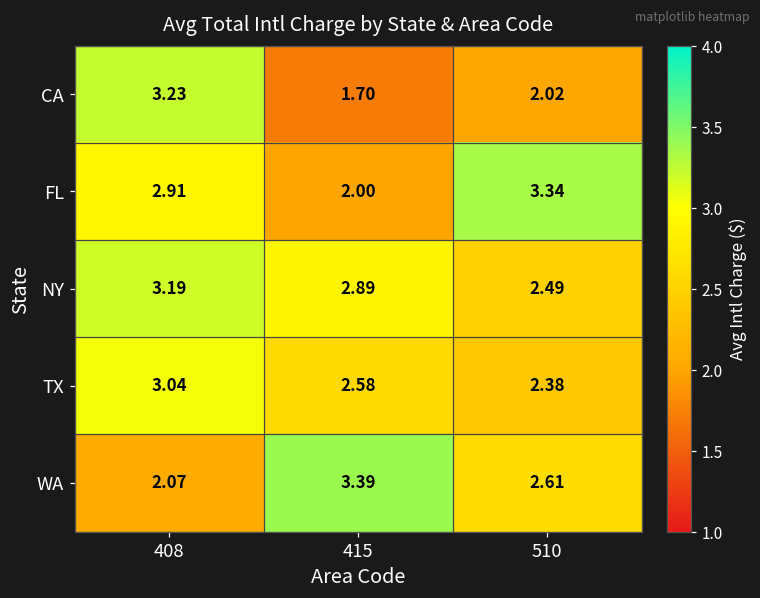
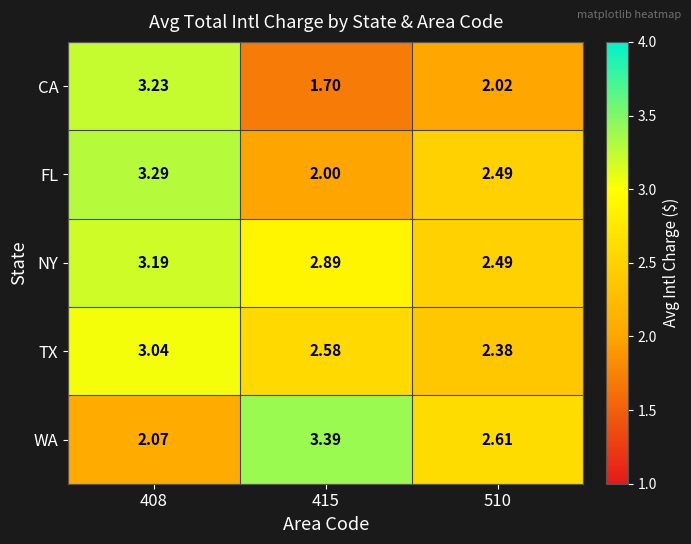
  {
    "CA": {
      "408": 3.23,
      "415": 1.70,
      "510": 2.02
    },
    "FL": {
-     "408": 2.91,
+     "408": 3.29,
      "415": 2.00,
-     "510": 3.34
+     "510": 2.49
    },
    "NY": {
      "408": 3.19,
      "415": 2.89,
      "510": 2.49
    },
    "TX": {
      "408": 3.04,
      "415": 2.58,
      "510": 2.38
    },
    "WA": {
      "408": 2.07,
      "415": 3.39,
      "510": 2.61
    }
  }
